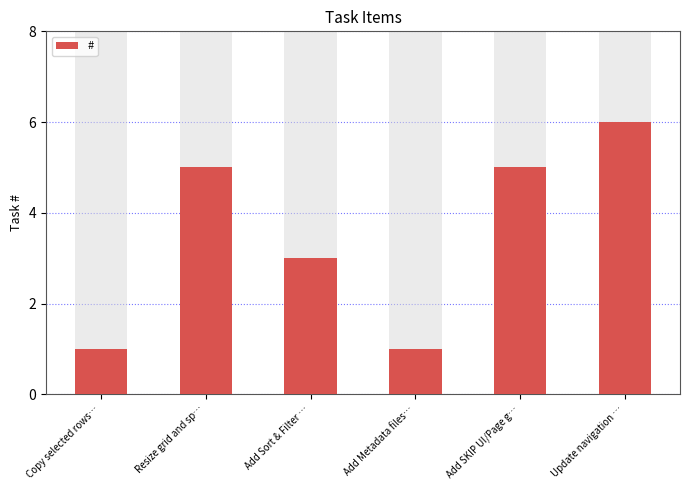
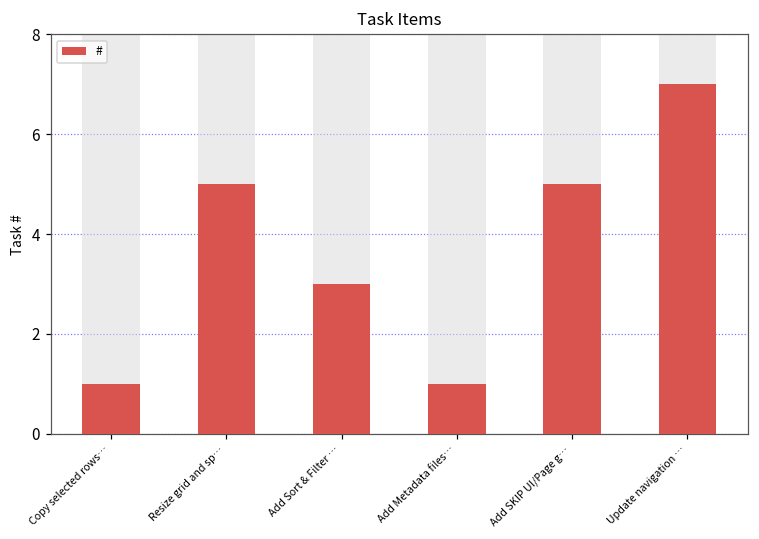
  {
    "#": {
-     "Update navigation …": 6
+     "Update navigation …": 7
    }
  }
